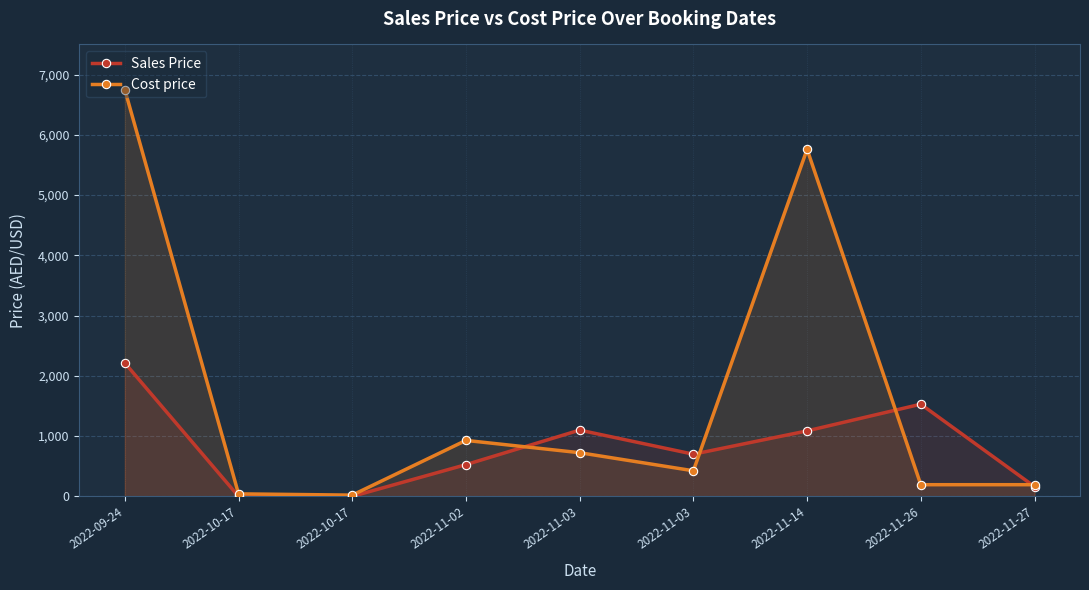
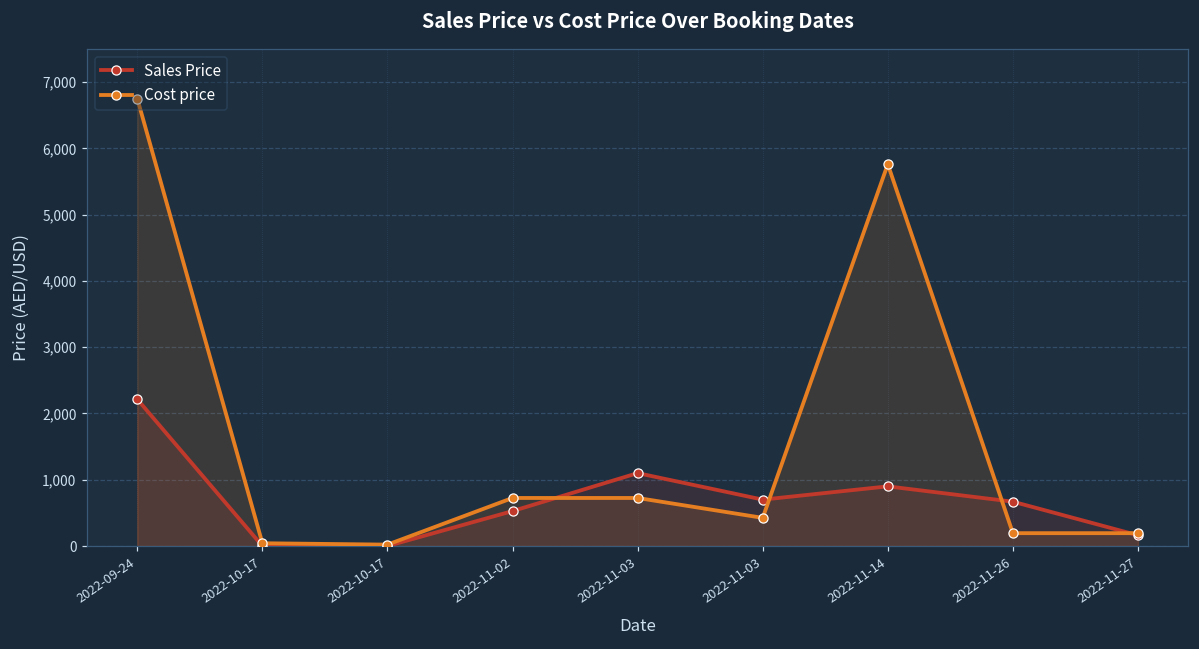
  {
    "Sales Price": {
      "2022-09-24": "2,200",
      "2022-11-02": "500",
-     "2022-11-14": "1,100",
-     "2022-11-26": "1,500"
+     "2022-11-14": "900",
+     "2022-11-26": "700"
    },
    "Cost price": {
-     "2022-11-02": "900",
+     "2022-11-02": "700",
      "2022-11-14": "5,800",
      "2022-11-26": "200"
    }
  }
